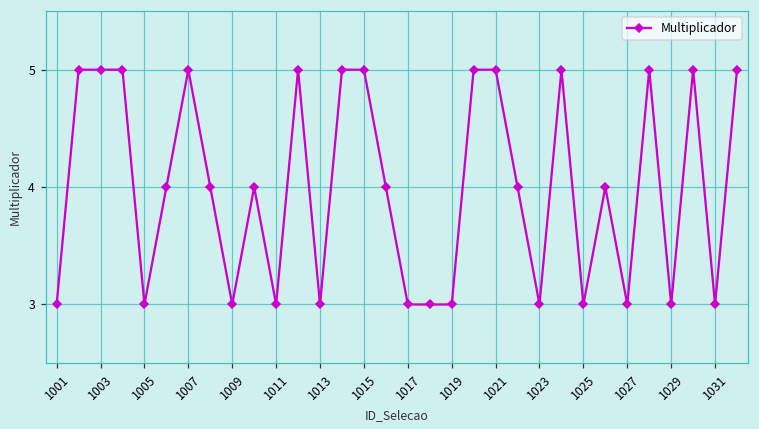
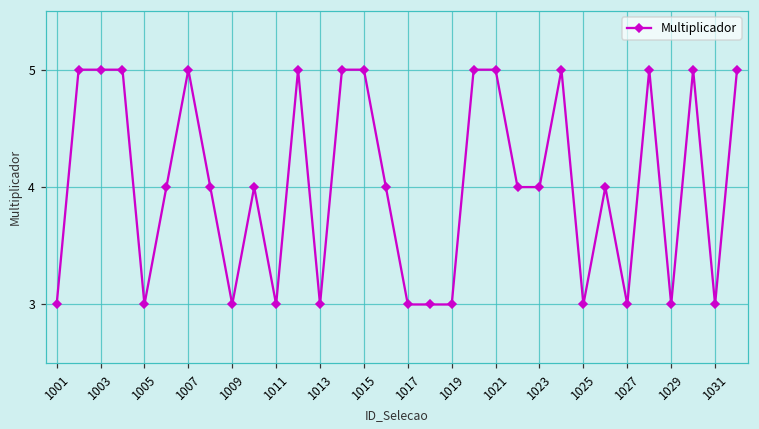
  {
    "1001": 3,
    "1003": 5,
    "1005": 3,
    "1007": 5,
    "1009": 3,
    "1011": 3,
    "1013": 3,
    "1015": 5,
    "1017": 3,
    "1019": 3,
    "1021": 5,
-   "1023": 3,
+   "1023": 4,
    "1025": 3,
    "1027": 3,
    "1029": 3,
    "1031": 3
  }
